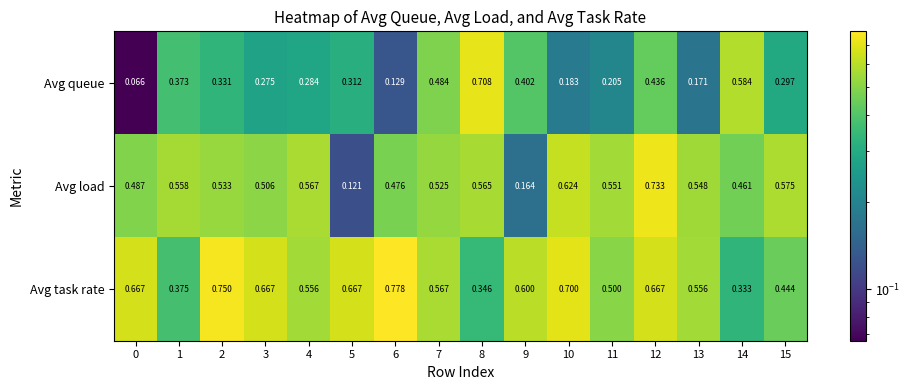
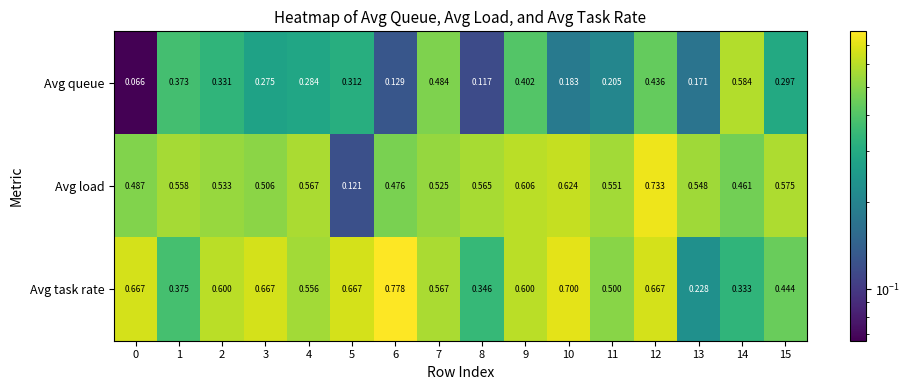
  {
    "Avg queue": {
      "0": 0.066,
      "1": 0.373,
      "2": 0.331,
      "3": 0.275,
      "4": 0.284,
      "5": 0.312,
      "6": 0.129,
      "7": 0.484,
-     "8": 0.708,
+     "8": 0.117,
      "9": 0.402,
      "10": 0.183,
      "11": 0.205,
      "12": 0.436,
      "13": 0.171,
      "14": 0.584,
      "15": 0.297
    },
    "Avg load": {
      "0": 0.487,
      "1": 0.558,
      "2": 0.533,
      "3": 0.506,
      "4": 0.567,
      "5": 0.121,
      "6": 0.476,
      "7": 0.525,
      "8": 0.565,
-     "9": 0.164,
+     "9": 0.606,
      "10": 0.624,
      "11": 0.551,
      "12": 0.733,
      "13": 0.548,
      "14": 0.461,
      "15": 0.575
    },
    "Avg task rate": {
      "0": 0.667,
      "1": 0.375,
-     "2": 0.750,
+     "2": 0.600,
      "3": 0.667,
      "4": 0.556,
      "5": 0.667,
      "6": 0.778,
      "7": 0.567,
      "8": 0.346,
      "9": 0.600,
      "10": 0.700,
      "11": 0.500,
      "12": 0.667,
-     "13": 0.556,
+     "13": 0.228,
      "14": 0.333,
      "15": 0.444
    }
  }
